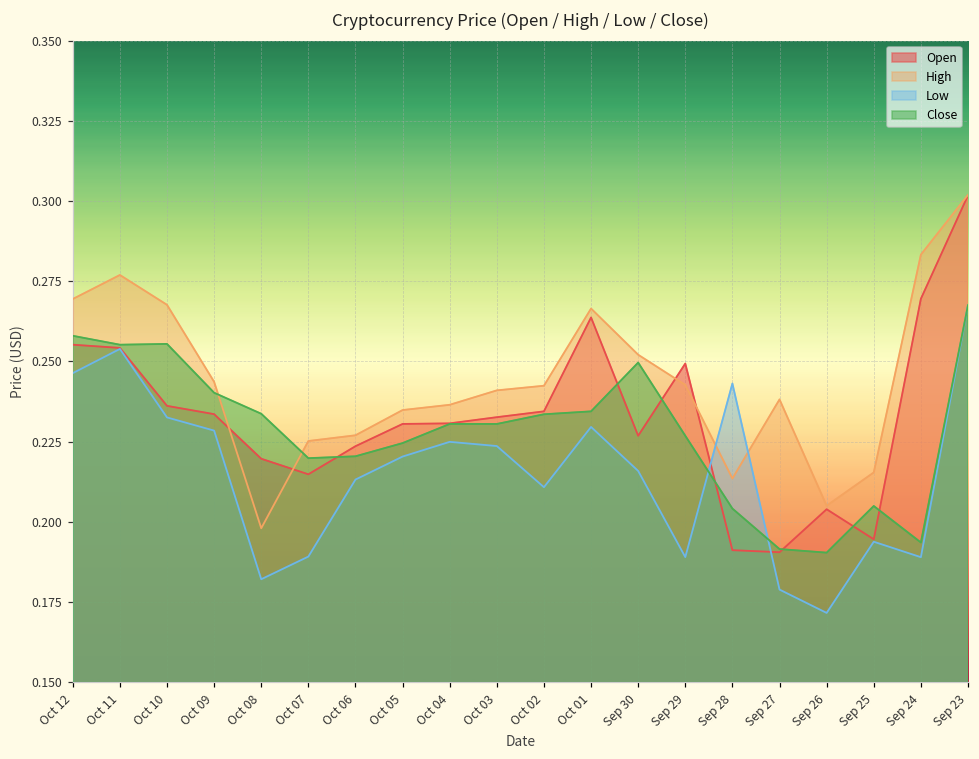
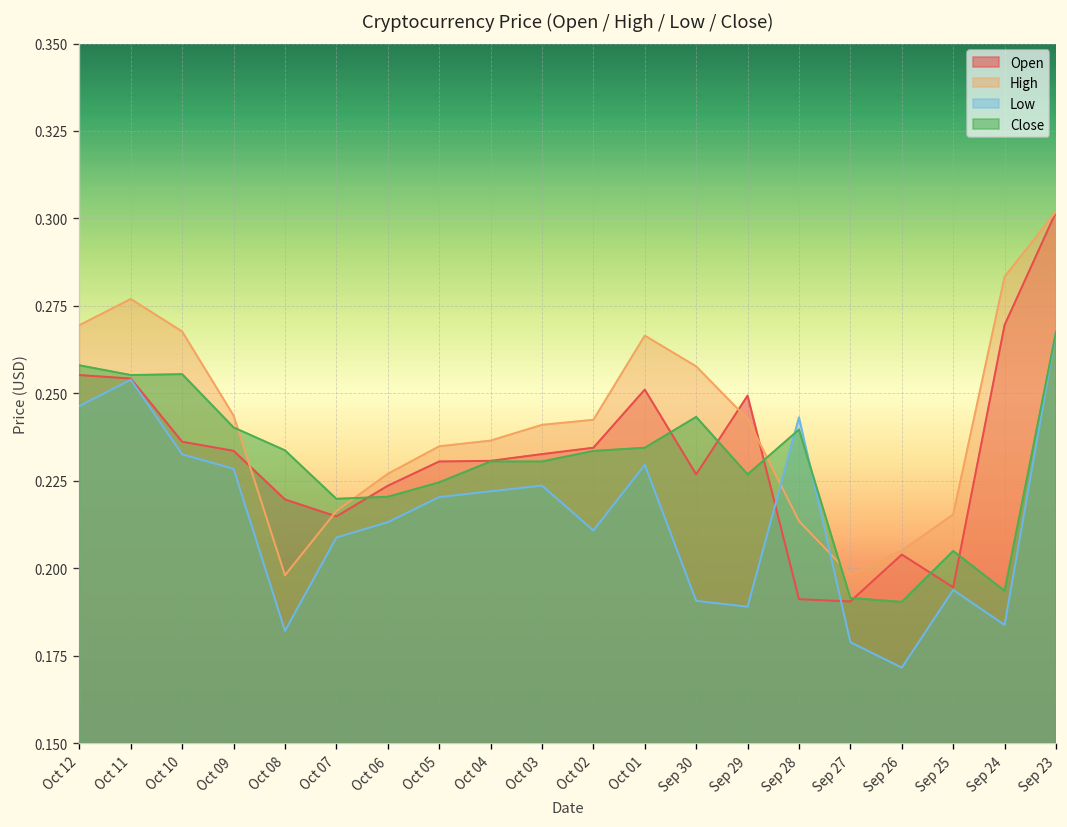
  {
    "Open": {
      "Oct 12": 0.255,
      "Oct 10": 0.236,
      "Oct 09": 0.234,
      "Oct 08": 0.220,
      "Oct 07": 0.215,
      "Oct 06": 0.224,
      "Oct 05": 0.231,
      "Oct 03": 0.233,
      "Oct 02": 0.234,
-     "Oct 01": 0.264,
+     "Oct 01": 0.251,
      "Sep 30": 0.227,
      "Sep 29": 0.249,
      "Sep 28": 0.191,
      "Sep 27": 0.191,
      "Sep 26": 0.204,
      "Sep 24": 0.270
    },
    "High": {
      "Oct 12": 0.269,
      "Oct 11": 0.277,
      "Oct 10": 0.268,
      "Oct 09": 0.244,
      "Oct 08": 0.198,
-     "Oct 07": 0.225,
+     "Oct 07": 0.216,
      "Oct 06": 0.227,
      "Oct 05": 0.235,
      "Oct 04": 0.236,
      "Oct 03": 0.241,
      "Oct 02": 0.242,
      "Oct 01": 0.266,
-     "Sep 30": 0.252,
+     "Sep 30": 0.258,
      "Sep 29": 0.243,
      "Sep 28": 0.213,
-     "Sep 27": 0.238,
+     "Sep 27": 0.198,
      "Sep 26": 0.205,
      "Sep 25": 0.215,
      "Sep 24": 0.283
    },
    "Low": {
      "Oct 12": 0.246,
      "Oct 10": 0.233,
      "Oct 09": 0.228,
      "Oct 08": 0.182,
-     "Oct 07": 0.189,
+     "Oct 07": 0.209,
      "Oct 06": 0.213,
      "Oct 05": 0.220,
-     "Oct 04": 0.225,
+     "Oct 04": 0.222,
      "Oct 03": 0.224,
      "Oct 02": 0.211,
      "Oct 01": 0.230,
-     "Sep 30": 0.216,
+     "Sep 30": 0.191,
      "Sep 29": 0.189,
      "Sep 28": 0.243,
      "Sep 27": 0.179,
      "Sep 26": 0.172,
-     "Sep 24": 0.189
+     "Sep 24": 0.184
    },
    "Close": {
      "Oct 12": 0.258,
      "Oct 11": 0.255,
      "Oct 10": 0.255,
      "Oct 09": 0.240,
      "Oct 08": 0.234,
      "Oct 07": 0.220,
      "Oct 06": 0.220,
      "Oct 05": 0.225,
      "Oct 03": 0.231,
      "Oct 02": 0.234,
      "Oct 01": 0.234,
-     "Sep 30": 0.250,
+     "Sep 30": 0.243,
      "Sep 29": 0.227,
-     "Sep 28": 0.204,
+     "Sep 28": 0.240,
      "Sep 27": 0.191,
      "Sep 26": 0.190,
      "Sep 25": 0.205,
      "Sep 24": 0.194
    }
  }
